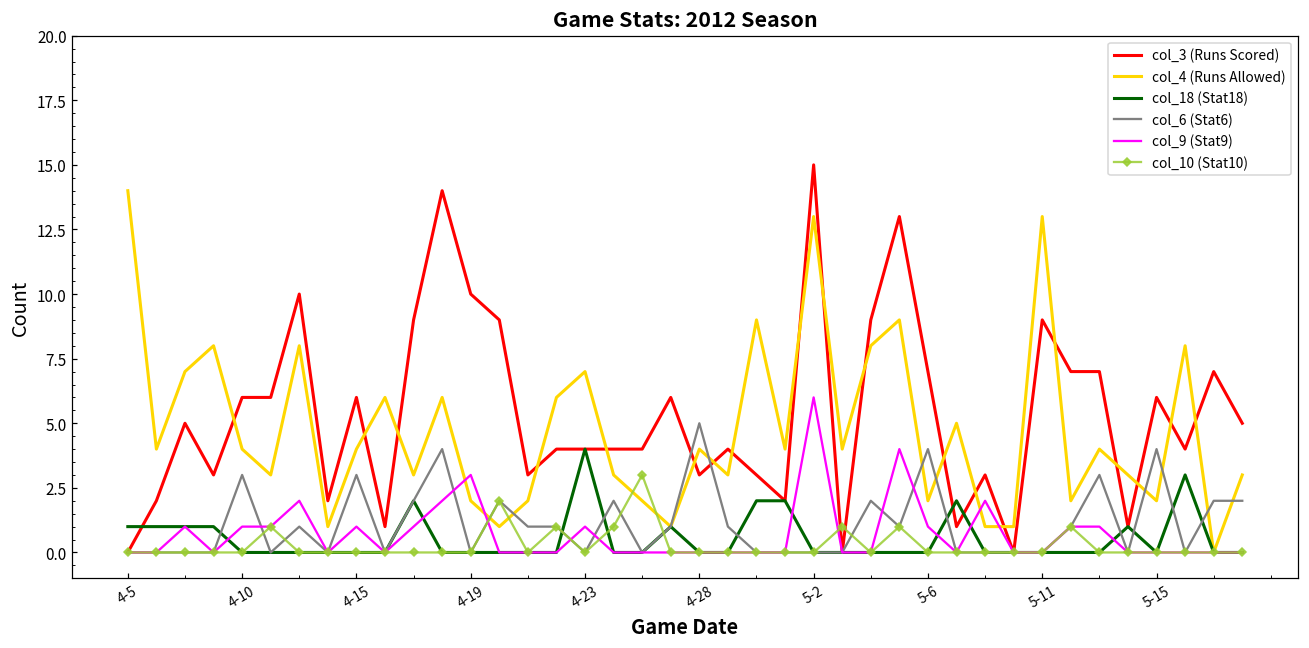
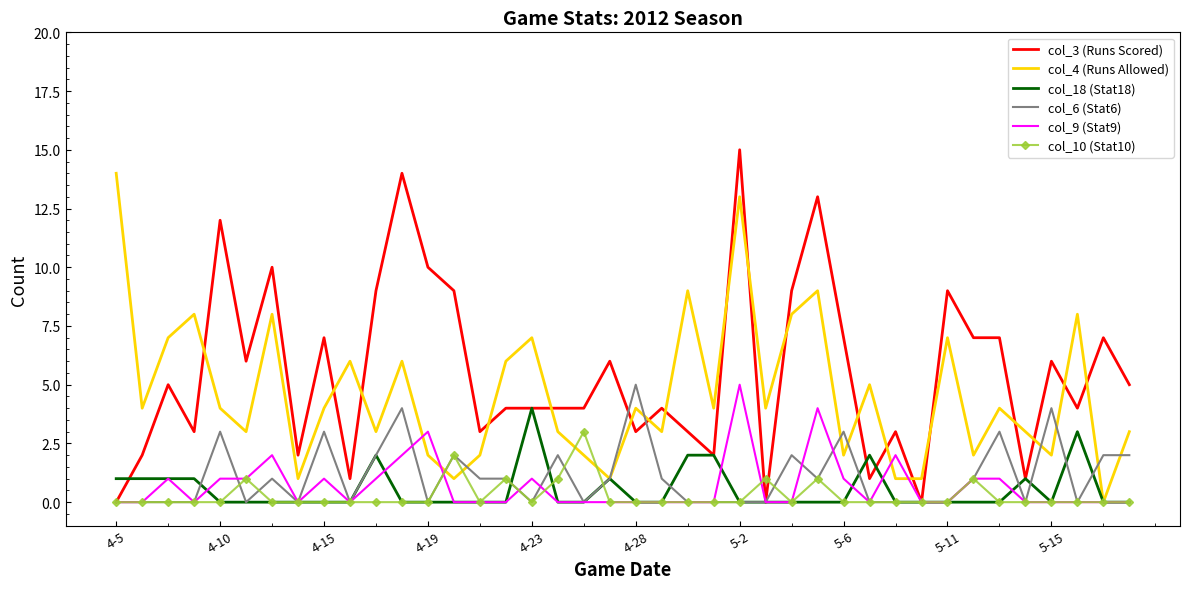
  {
    "col_3 (Runs Scored)": {
-     "4-10": 6,
-     "4-15": 6,
+     "4-10": 12,
+     "4-15": 7,
      "4-19": 10,
      "4-28": 3,
      "5-2": 15,
      "5-6": 7,
      "5-11": 9,
      "5-15": 6
    },
    "col_4 (Runs Allowed)": {
      "4-5": 14,
      "4-10": 4,
      "4-15": 4,
      "4-19": 2,
      "4-23": 7,
      "4-28": 4,
      "5-2": 13,
      "5-6": 2,
-     "5-11": 13,
+     "5-11": 7,
      "5-15": 2
    },
    "col_18 (Stat18)": {
      "4-5": 1
    },
    "col_6 (Stat6)": {
      "4-10": 3,
      "4-15": 3,
      "4-28": 5,
-     "5-6": 4,
+     "5-6": 3,
      "5-15": 4
    },
    "col_9 (Stat9)": {
      "4-10": 1,
      "4-15": 1,
      "4-19": 3,
      "4-23": 1,
-     "5-2": 6,
+     "5-2": 5,
      "5-6": 1
    }
  }
